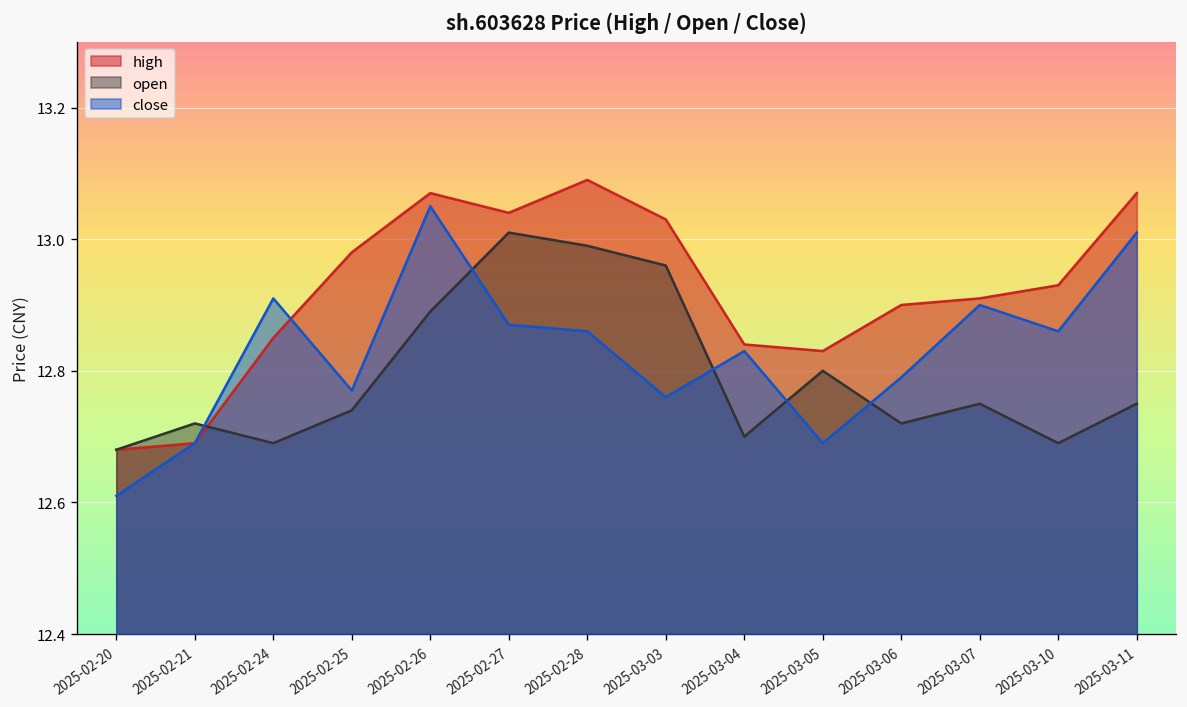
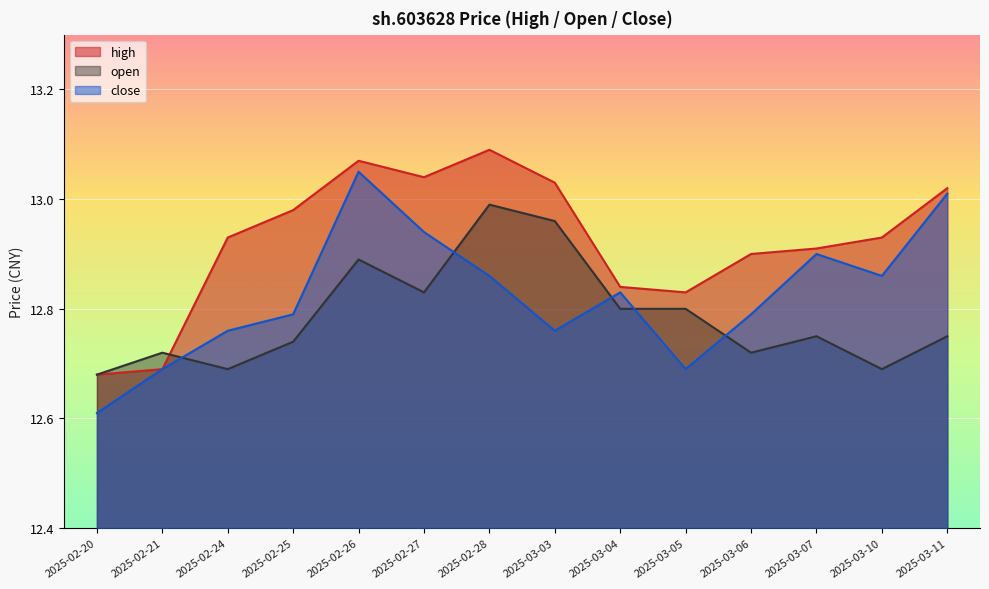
  {
    "high": {
-     "2025-02-24": 12.85,
+     "2025-02-24": 12.93,
      "2025-02-25": 12.98,
      "2025-02-26": 13.07,
      "2025-02-27": 13.04,
      "2025-02-28": 13.09,
      "2025-03-03": 13.03,
      "2025-03-04": 12.84,
      "2025-03-05": 12.83,
      "2025-03-06": 12.90,
      "2025-03-07": 12.91,
      "2025-03-10": 12.93,
-     "2025-03-11": 13.07
+     "2025-03-11": 13.02
    },
    "open": {
      "2025-02-21": 12.72,
      "2025-02-24": 12.69,
      "2025-02-25": 12.74,
      "2025-02-26": 12.89,
-     "2025-02-27": 13.01,
+     "2025-02-27": 12.83,
      "2025-02-28": 12.99,
      "2025-03-03": 12.96,
-     "2025-03-04": 12.7,
+     "2025-03-04": 12.8,
      "2025-03-05": 12.80,
      "2025-03-06": 12.72,
      "2025-03-07": 12.75,
      "2025-03-10": 12.69,
      "2025-03-11": 12.75
    },
    "close": {
      "2025-02-20": 12.61,
-     "2025-02-24": 12.91,
-     "2025-02-25": 12.77,
+     "2025-02-24": 12.76,
+     "2025-02-25": 12.79,
      "2025-02-26": 13.05,
-     "2025-02-27": 12.87,
+     "2025-02-27": 12.94,
      "2025-02-28": 12.86,
      "2025-03-03": 12.76,
      "2025-03-04": 12.83,
      "2025-03-05": 12.69,
      "2025-03-06": 12.79,
      "2025-03-07": 12.90,
      "2025-03-10": 12.86,
      "2025-03-11": 13.01
    }
  }
